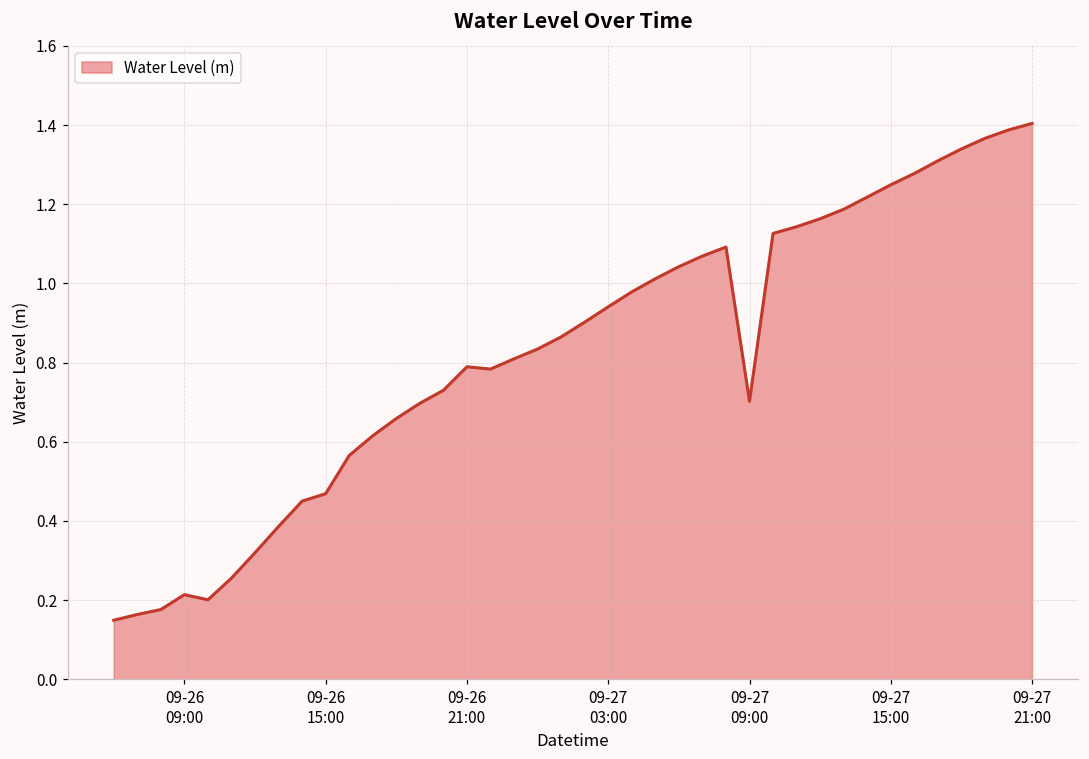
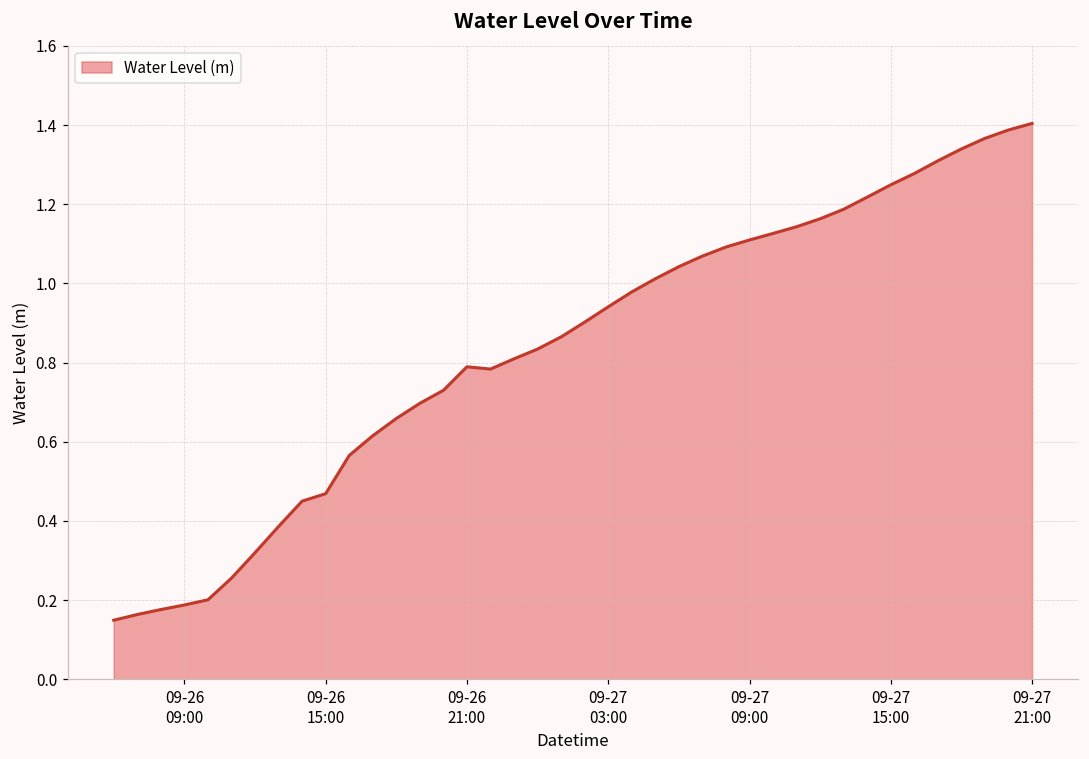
  {
-   "09-26 09:00": 0.21,
+   "09-26 09:00": 0.19,
    "09-26 15:00": 0.47,
    "09-26 21:00": 0.79,
    "09-27 03:00": 0.94,
-   "09-27 09:00": 0.70,
+   "09-27 09:00": 1.11,
    "09-27 15:00": 1.25,
    "09-27 21:00": 1.40
  }
